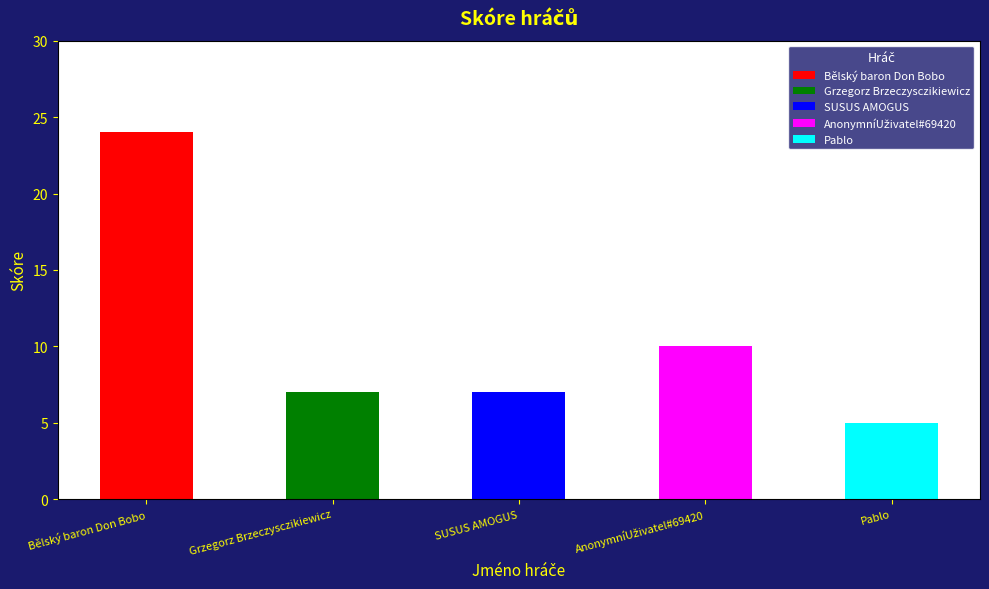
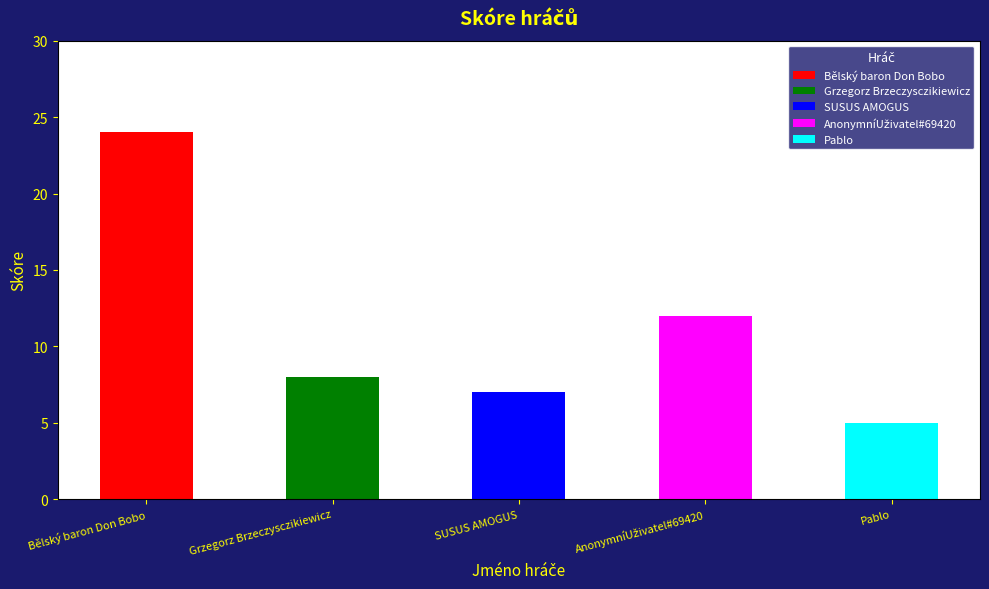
  {
    "Bělský baron Don Bobo": 24,
-   "Grzegorz Brzeczysczikiewicz": 7,
+   "Grzegorz Brzeczysczikiewicz": 8,
    "SUSUS AMOGUS": 7,
-   "AnonymníUživatel#69420": 10,
+   "AnonymníUživatel#69420": 12,
    "Pablo": 5
  }
